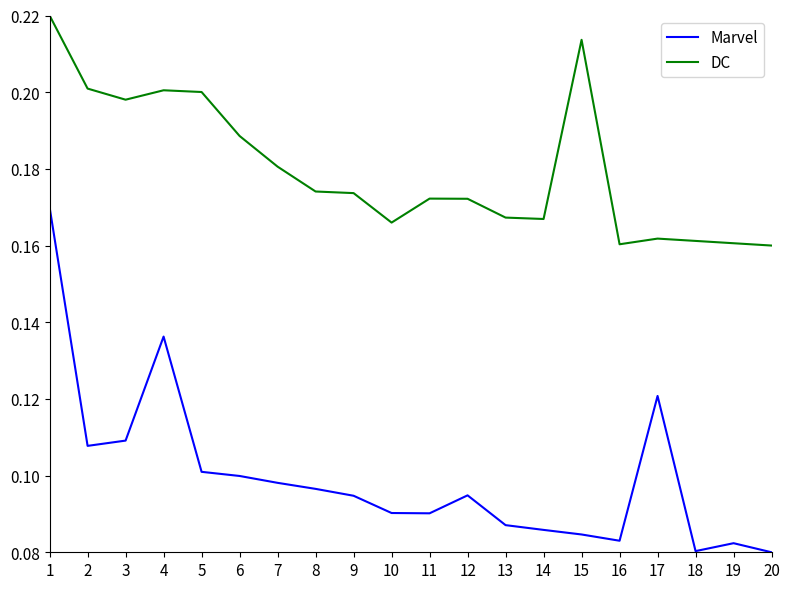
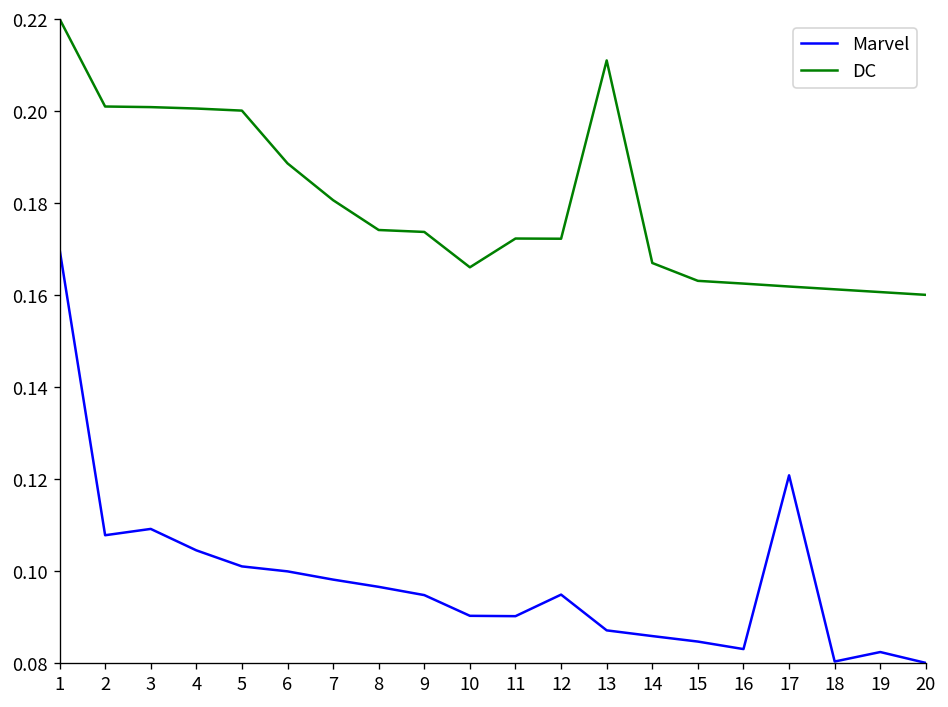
  {
    "Marvel": {
      "1": 0.170,
      "2": 0.108,
      "3": 0.109,
-     "4": 0.136,
+     "4": 0.104,
      "5": 0.101,
      "6": 0.100,
      "7": 0.098,
      "8": 0.097,
      "9": 0.095,
      "10": 0.090,
      "11": 0.090,
      "12": 0.095,
      "13": 0.087,
      "14": 0.086,
      "15": 0.085,
      "16": 0.083,
      "17": 0.121,
      "18": 0.080,
      "19": 0.082,
      "20": 0.080
    },
    "DC": {
      "1": 0.220,
      "2": 0.201,
-     "3": 0.198,
+     "3": 0.201,
      "4": 0.200,
      "5": 0.200,
      "6": 0.189,
      "7": 0.181,
      "8": 0.174,
      "9": 0.174,
      "10": 0.166,
      "11": 0.172,
      "12": 0.172,
-     "13": 0.167,
+     "13": 0.211,
      "14": 0.167,
-     "15": 0.214,
-     "16": 0.160,
+     "15": 0.163,
+     "16": 0.162,
      "17": 0.162,
      "18": 0.161,
      "19": 0.161,
      "20": 0.160
    }
  }
